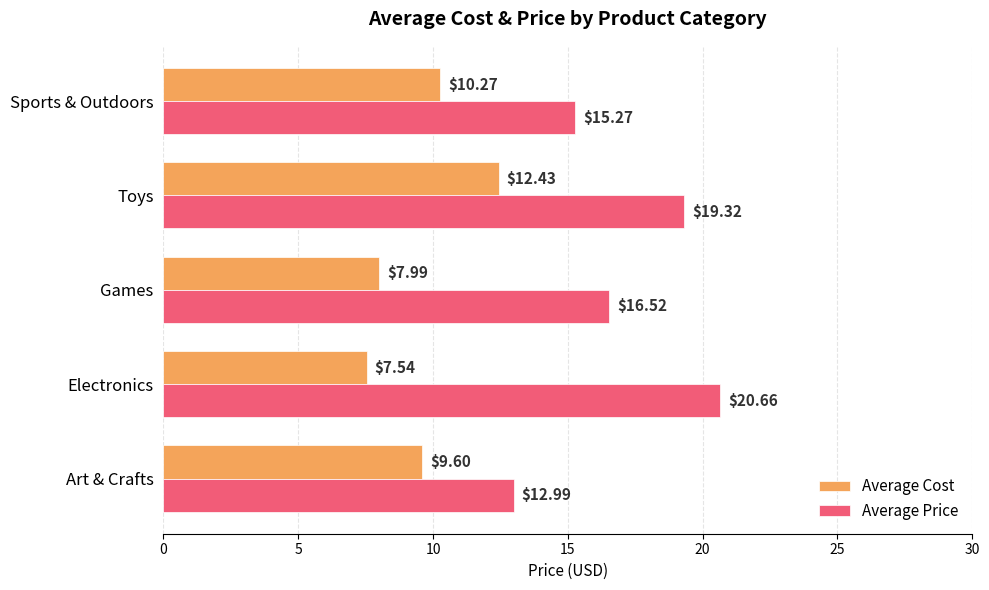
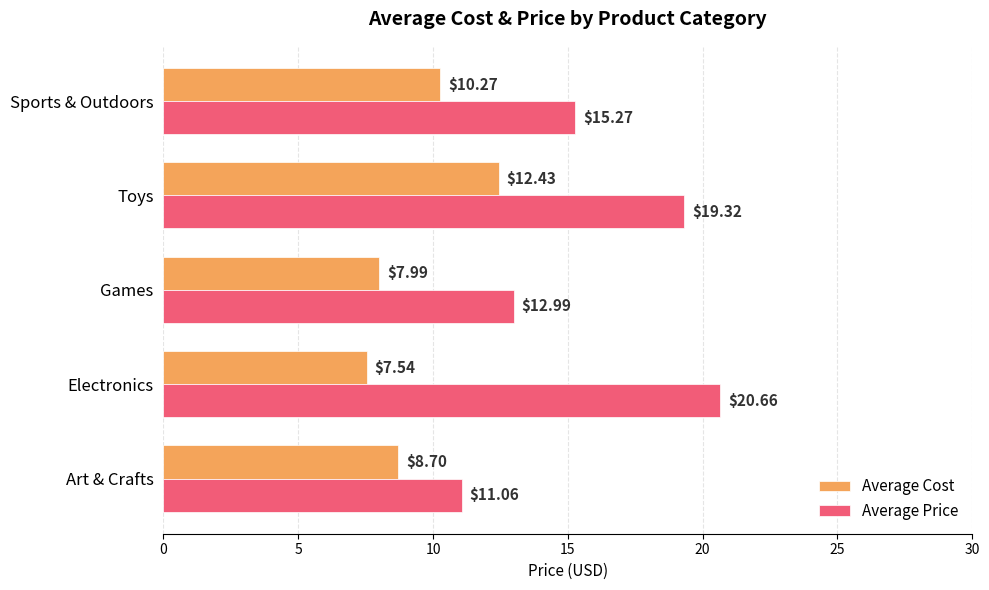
  {
    "Average Cost": {
      "Sports & Outdoors": "$10.27",
      "Toys": "$12.43",
      "Games": "$7.99",
      "Electronics": "$7.54",
-     "Art & Crafts": "$9.60"
+     "Art & Crafts": "$8.70"
    },
    "Average Price": {
      "Sports & Outdoors": "$15.27",
      "Toys": "$19.32",
-     "Games": "$16.52",
+     "Games": "$12.99",
      "Electronics": "$20.66",
-     "Art & Crafts": "$12.99"
+     "Art & Crafts": "$11.06"
    }
  }
